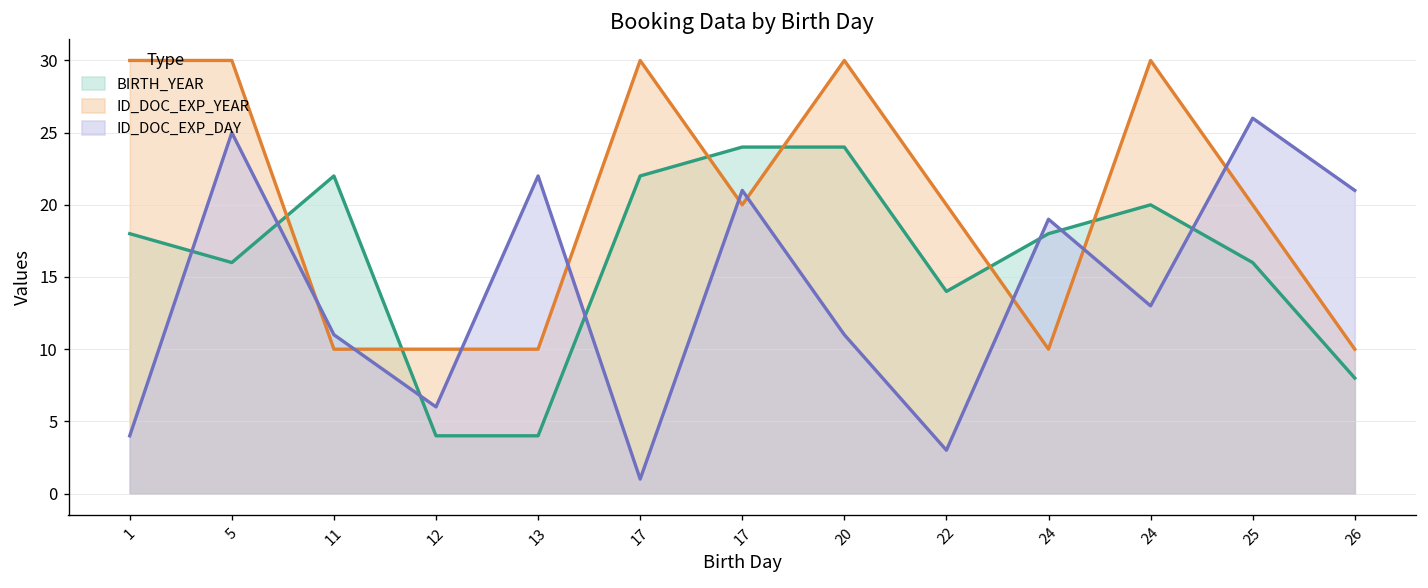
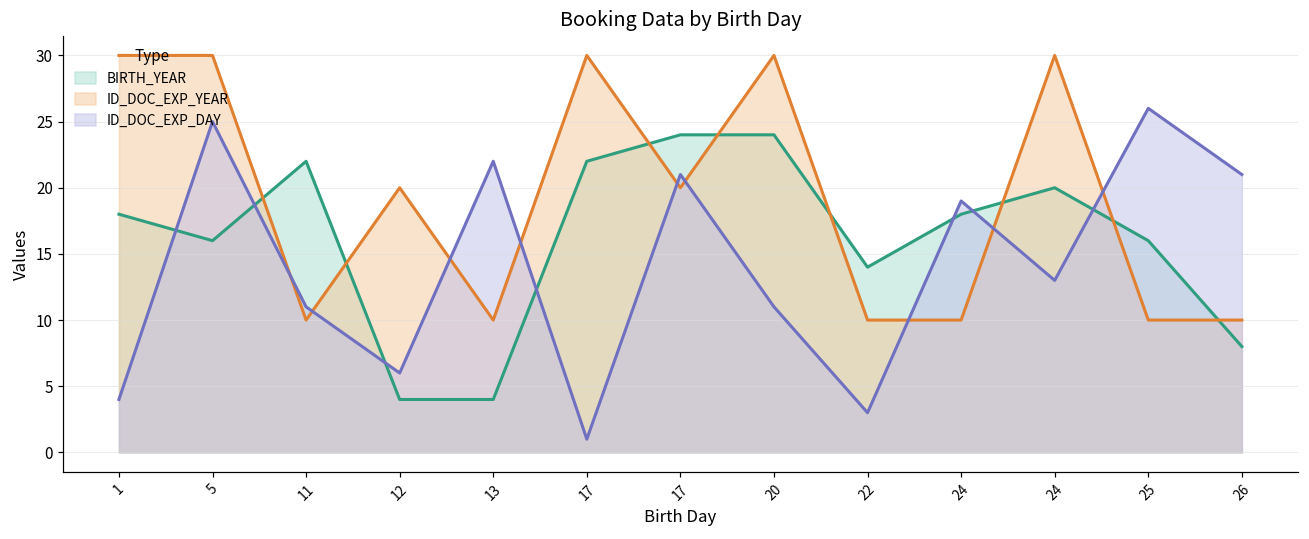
  {
    "ID_DOC_EXP_YEAR": {
      "1": 30.0,
      "5": 30.0,
      "11": 10.0,
-     "12": 10.0,
+     "12": 20.0,
      "13": 10.0,
      "20": 30.0,
-     "22": 20.0,
-     "25": 20.0,
+     "22": 10.0,
+     "25": 10.0,
      "26": 10.0
    }
  }
